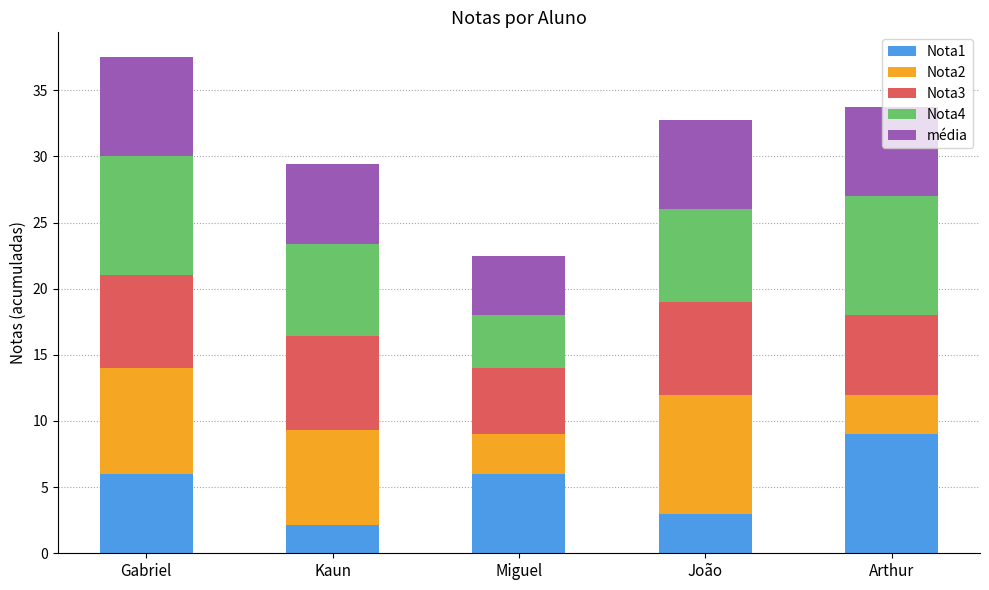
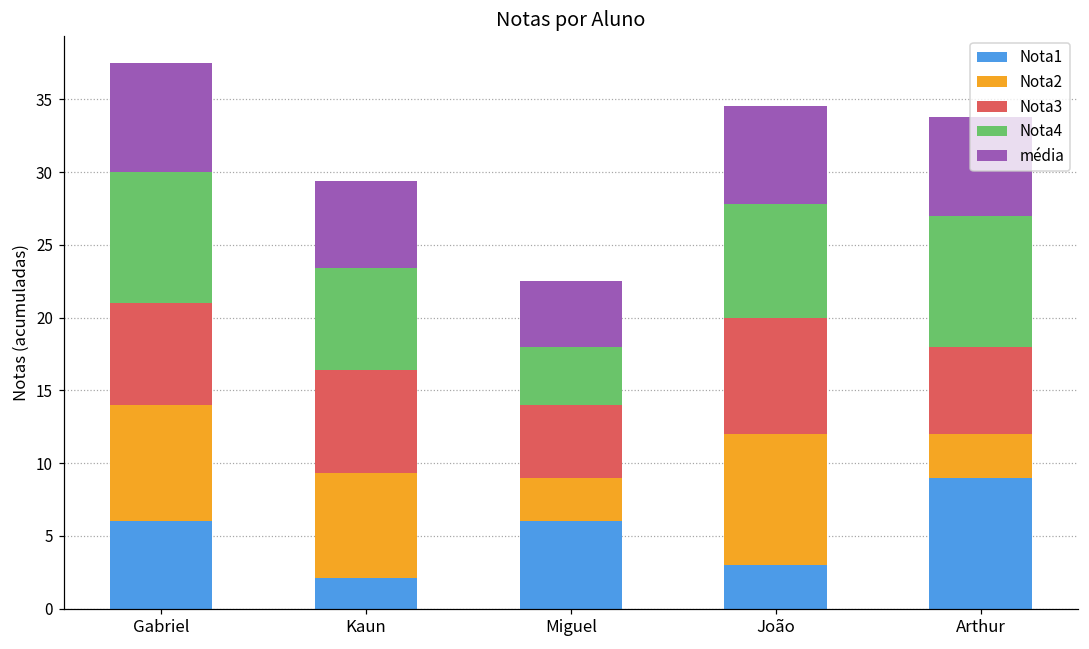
  {
    "Nota1": {
      "Gabriel": 6.0,
      "Kaun": 2.1,
      "Miguel": 6.0,
      "João": 3.0,
      "Arthur": 9.0
    },
    "Nota2": {
      "Gabriel": 8.0,
      "Kaun": 7.2,
      "Miguel": 3.0,
      "João": 9.0,
      "Arthur": 3.0
    },
    "Nota3": {
      "Gabriel": 7,
      "Kaun": 7,
      "Miguel": 5,
-     "João": 7,
+     "João": 8,
      "Arthur": 6
    },
    "Nota4": {
      "Gabriel": 9.0,
      "Kaun": 7.0,
      "Miguel": 4.0,
-     "João": 7.0,
+     "João": 7.8,
      "Arthur": 9.0
    },
    "média": {
      "Gabriel": 7.5,
      "Kaun": 6.0,
      "Miguel": 4.5,
      "João": 6.8
    }
  }
